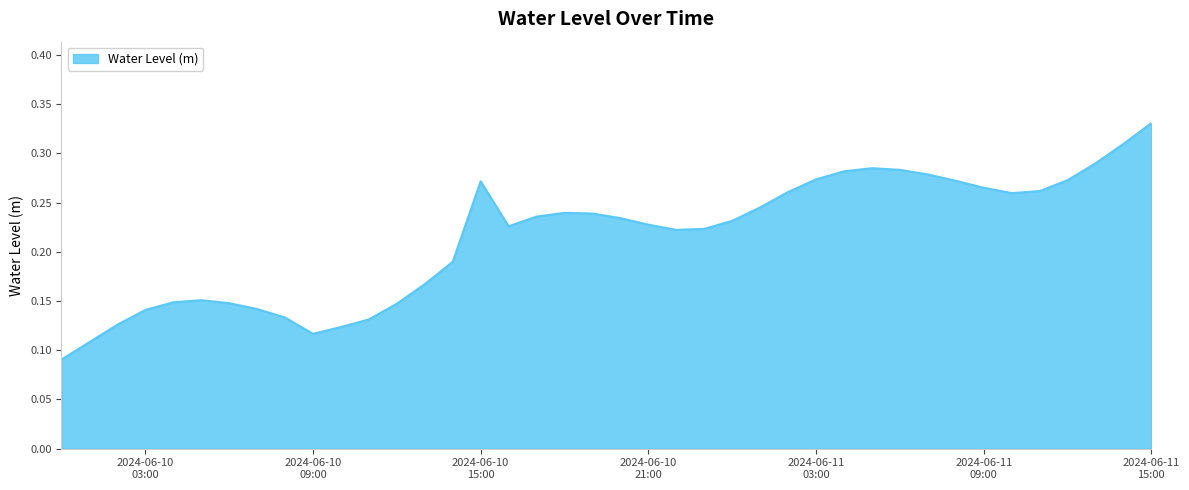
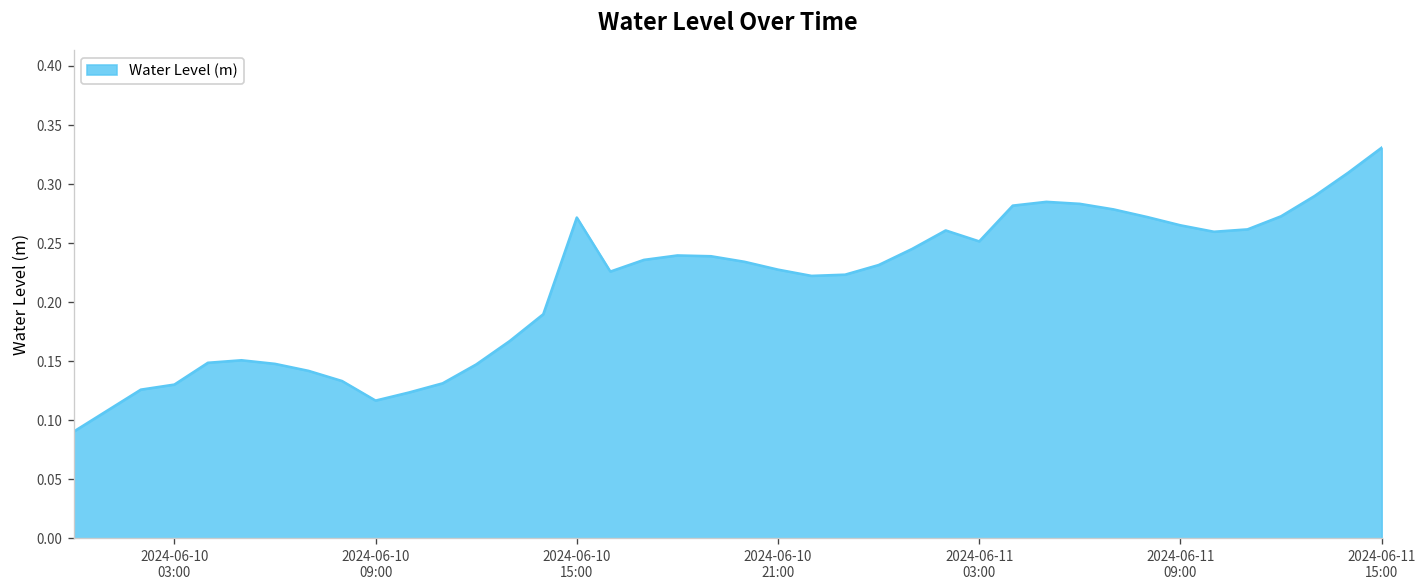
  {
-   "2024-06-10 03:00": 0.14,
+   "2024-06-10 03:00": 0.13,
    "2024-06-10 09:00": 0.12,
    "2024-06-10 15:00": 0.27,
    "2024-06-10 21:00": 0.23,
-   "2024-06-11 03:00": 0.27,
+   "2024-06-11 03:00": 0.25,
    "2024-06-11 09:00": 0.27,
    "2024-06-11 15:00": 0.33
  }
